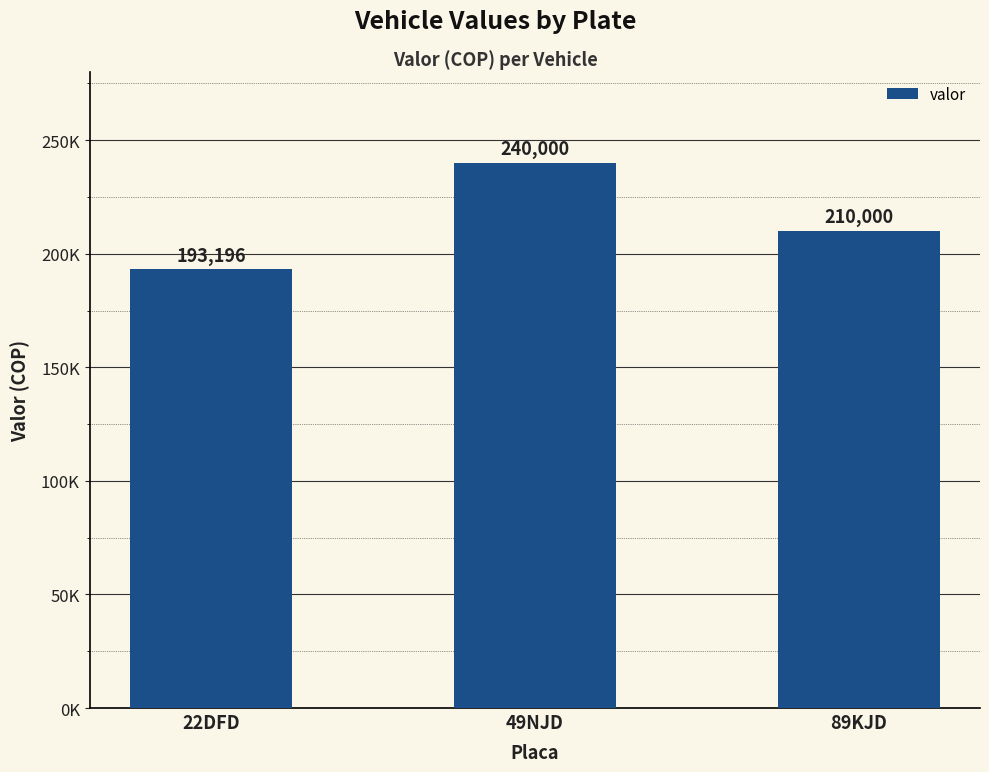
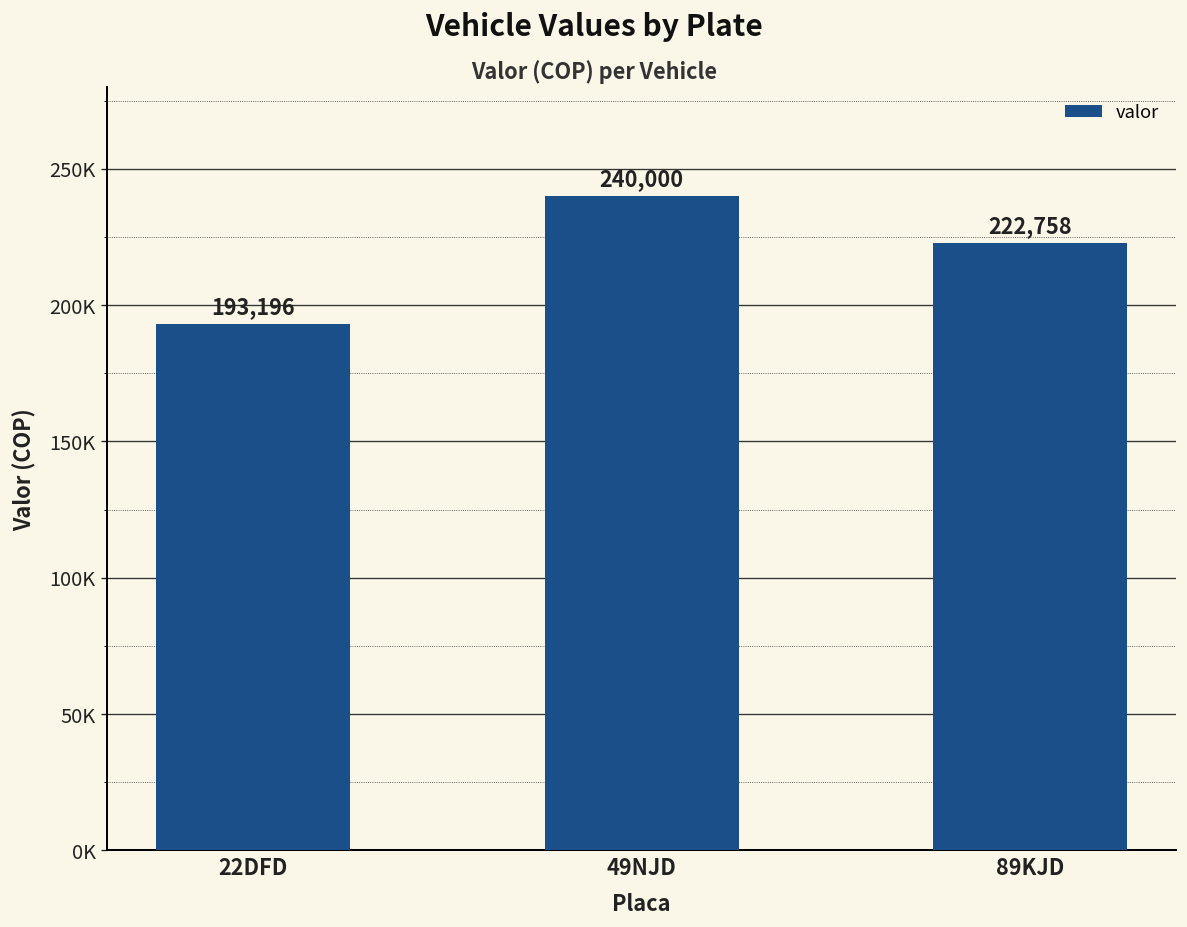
  {
    "22DFD": "193,196",
    "49NJD": "240,000",
-   "89KJD": "210,000"
+   "89KJD": "222,758"
  }
